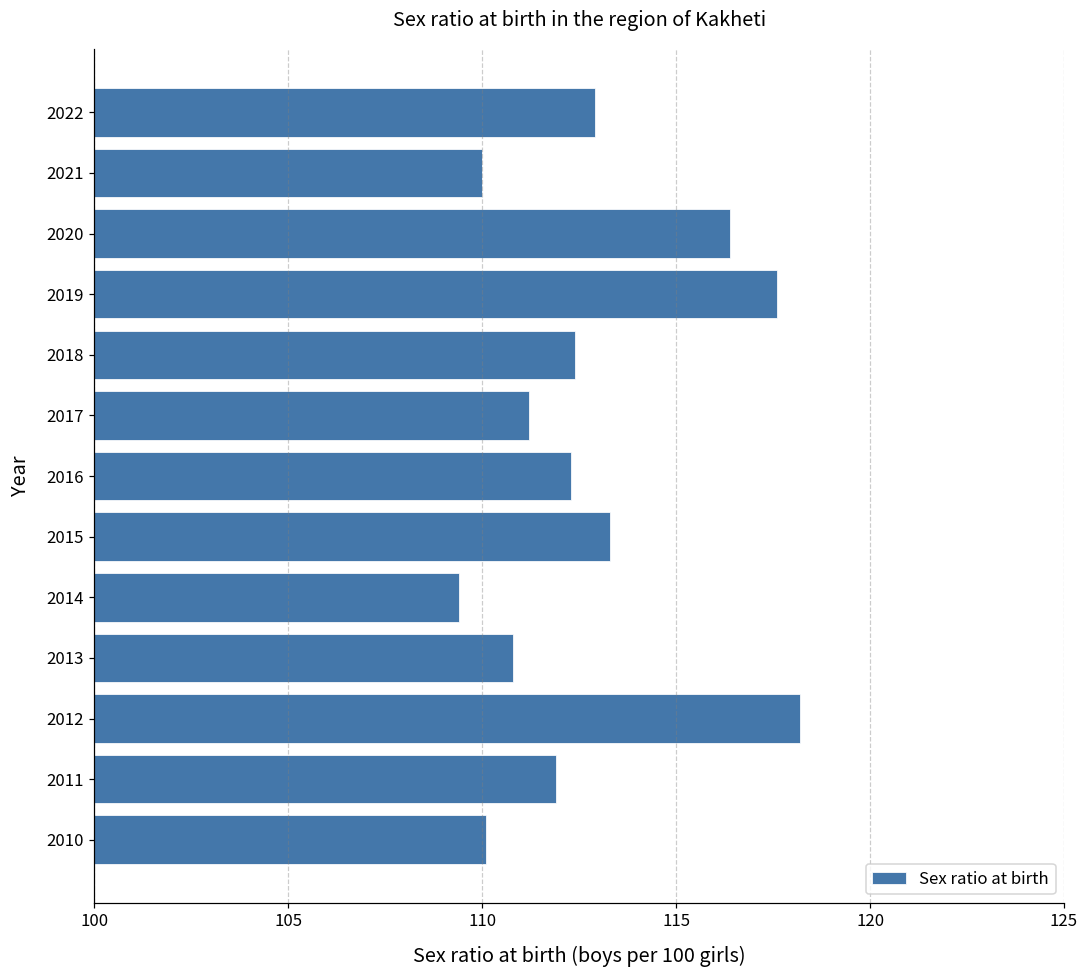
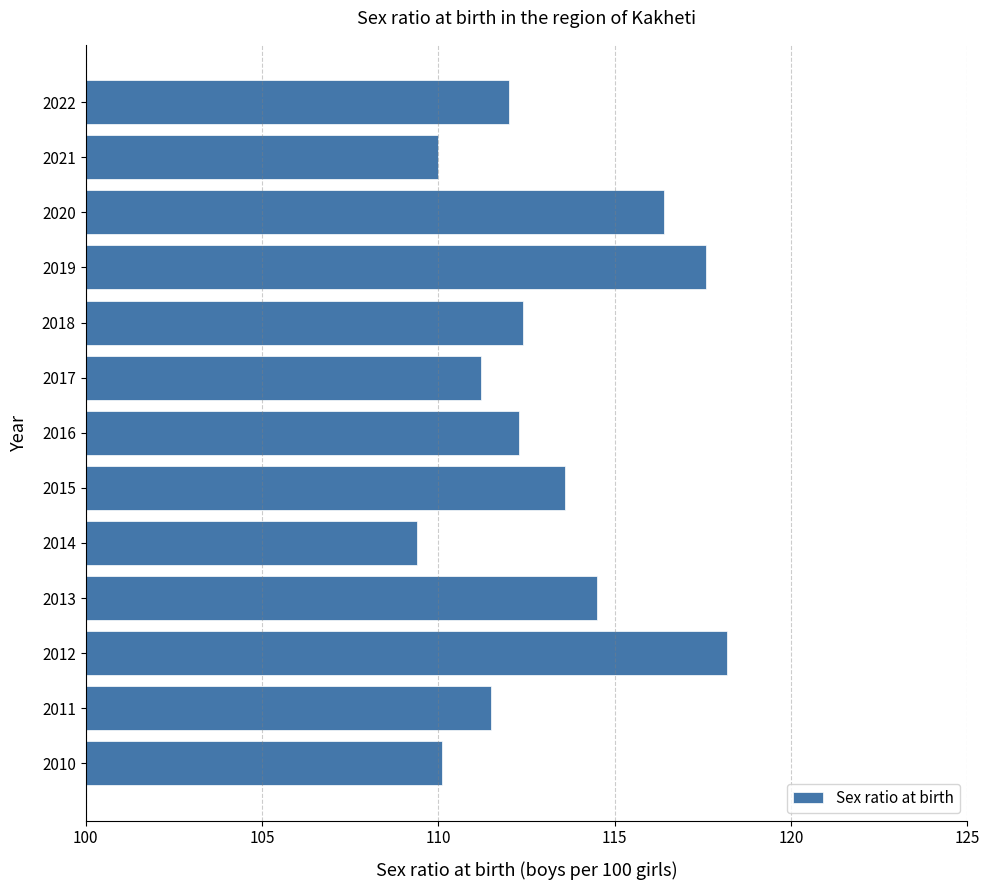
  {
-   "2022": 112.9,
+   "2022": 112.0,
    "2021": 110.0,
    "2020": 116.4,
    "2019": 117.6,
    "2018": 112.4,
    "2017": 111.2,
    "2016": 112.3,
-   "2015": 113.3,
+   "2015": 113.6,
    "2014": 109.4,
-   "2013": 110.8,
+   "2013": 114.5,
    "2012": 118.2,
-   "2011": 111.9,
+   "2011": 111.5,
    "2010": 110.1
  }
